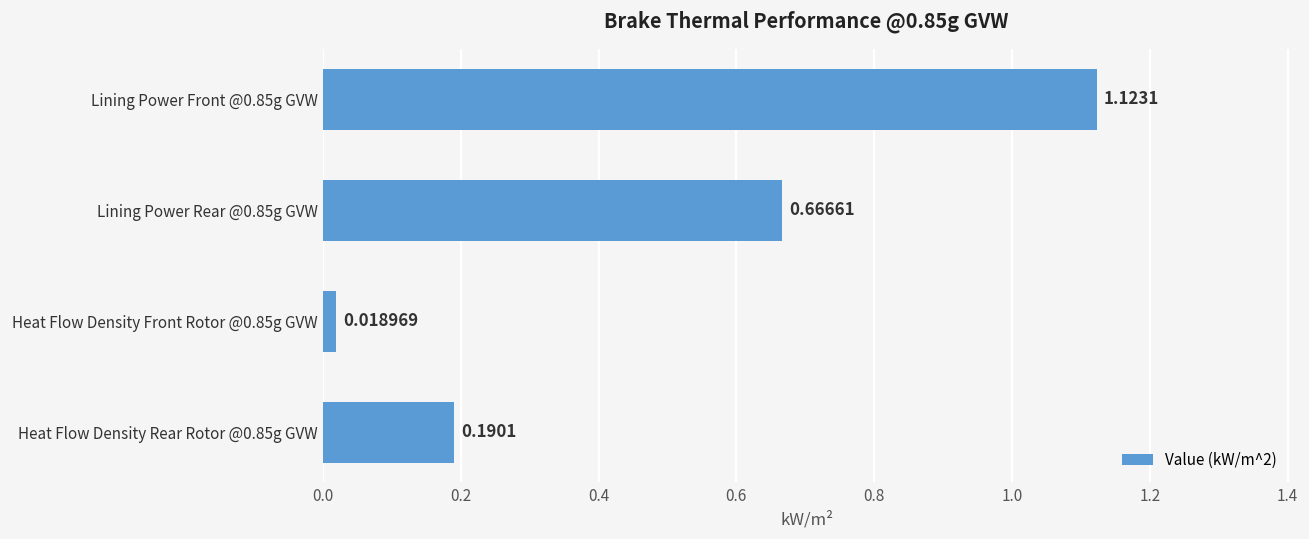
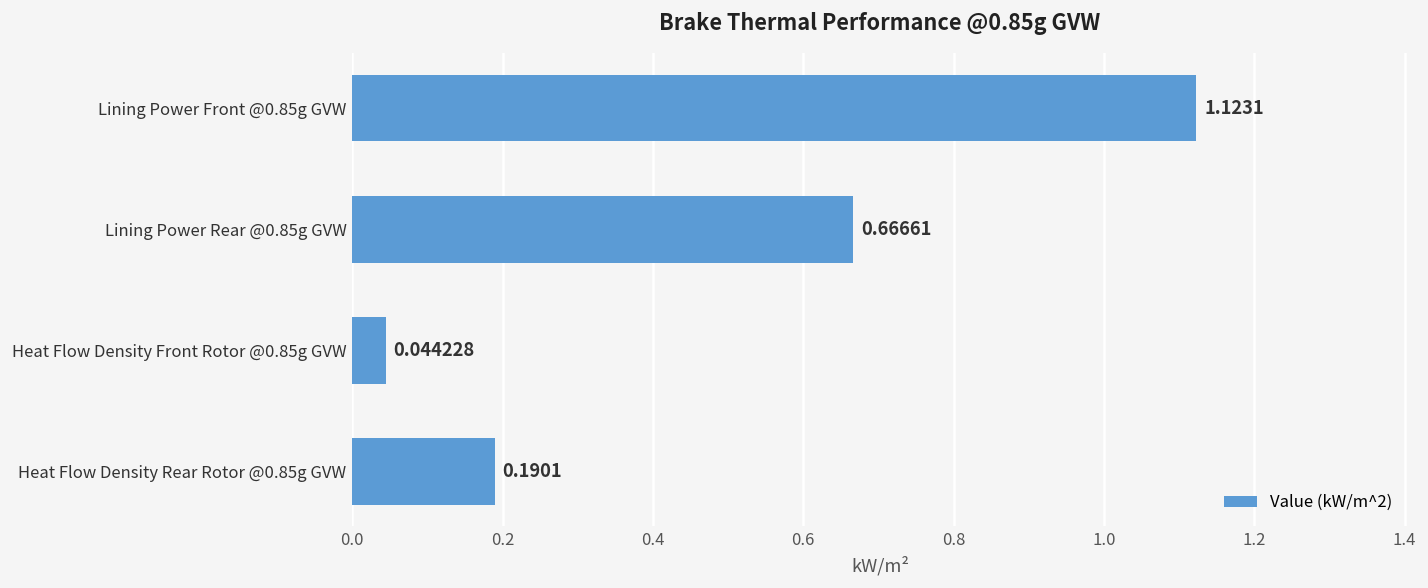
  {
    "Lining Power Front @0.85g GVW": 1.1231,
    "Lining Power Rear @0.85g GVW": 0.66661,
-   "Heat Flow Density Front Rotor @0.85g GVW": 0.018969,
+   "Heat Flow Density Front Rotor @0.85g GVW": 0.044228,
    "Heat Flow Density Rear Rotor @0.85g GVW": 0.1901
  }
